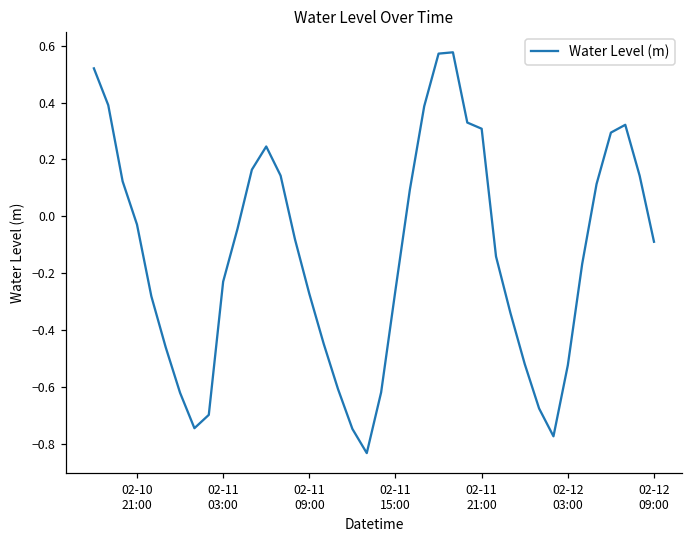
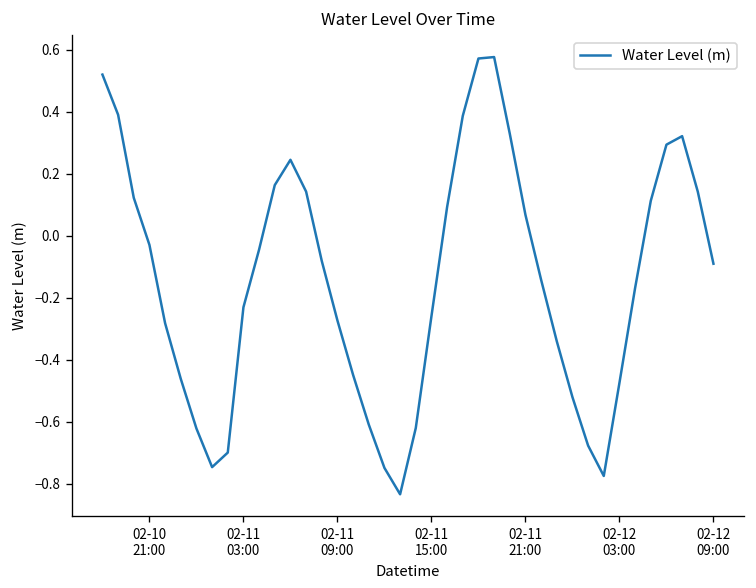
  {
    "02-10 21:00": -0.03,
    "02-11 03:00": -0.23,
    "02-11 09:00": -0.27,
    "02-11 15:00": -0.26,
-   "02-11 21:00": 0.31,
-   "02-12 03:00": -0.52,
+   "02-11 21:00": 0.07,
+   "02-12 03:00": -0.47,
    "02-12 09:00": -0.09
  }
